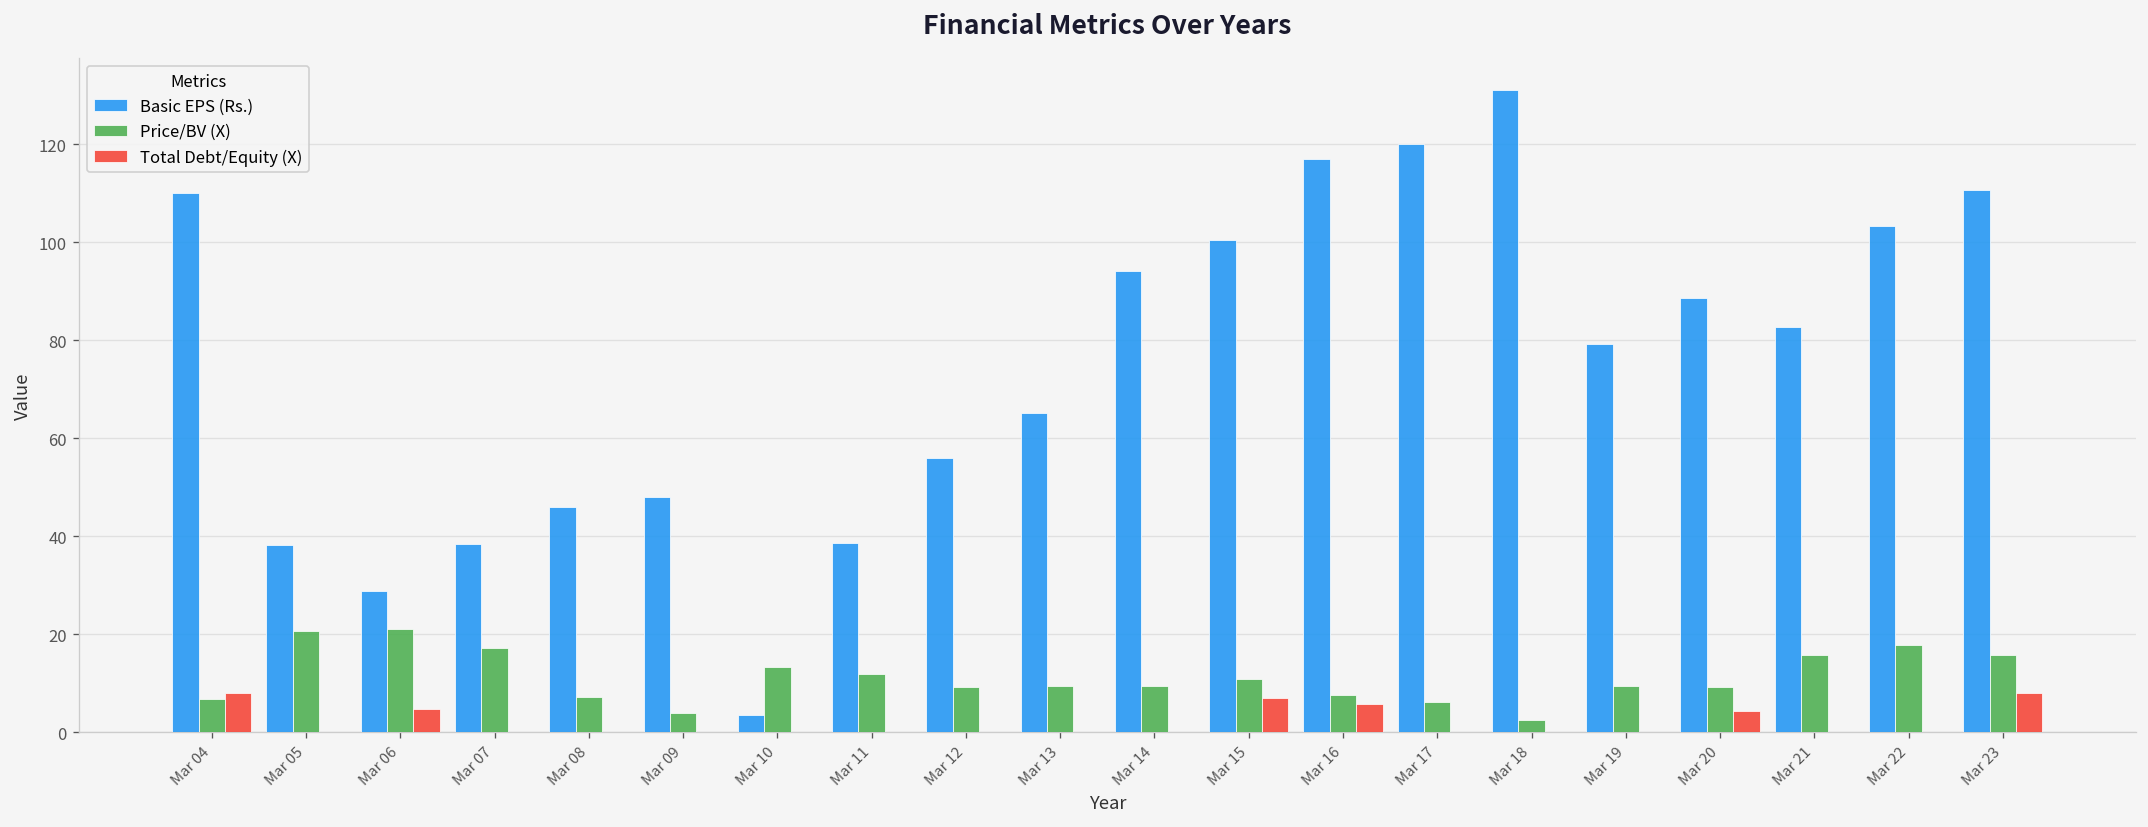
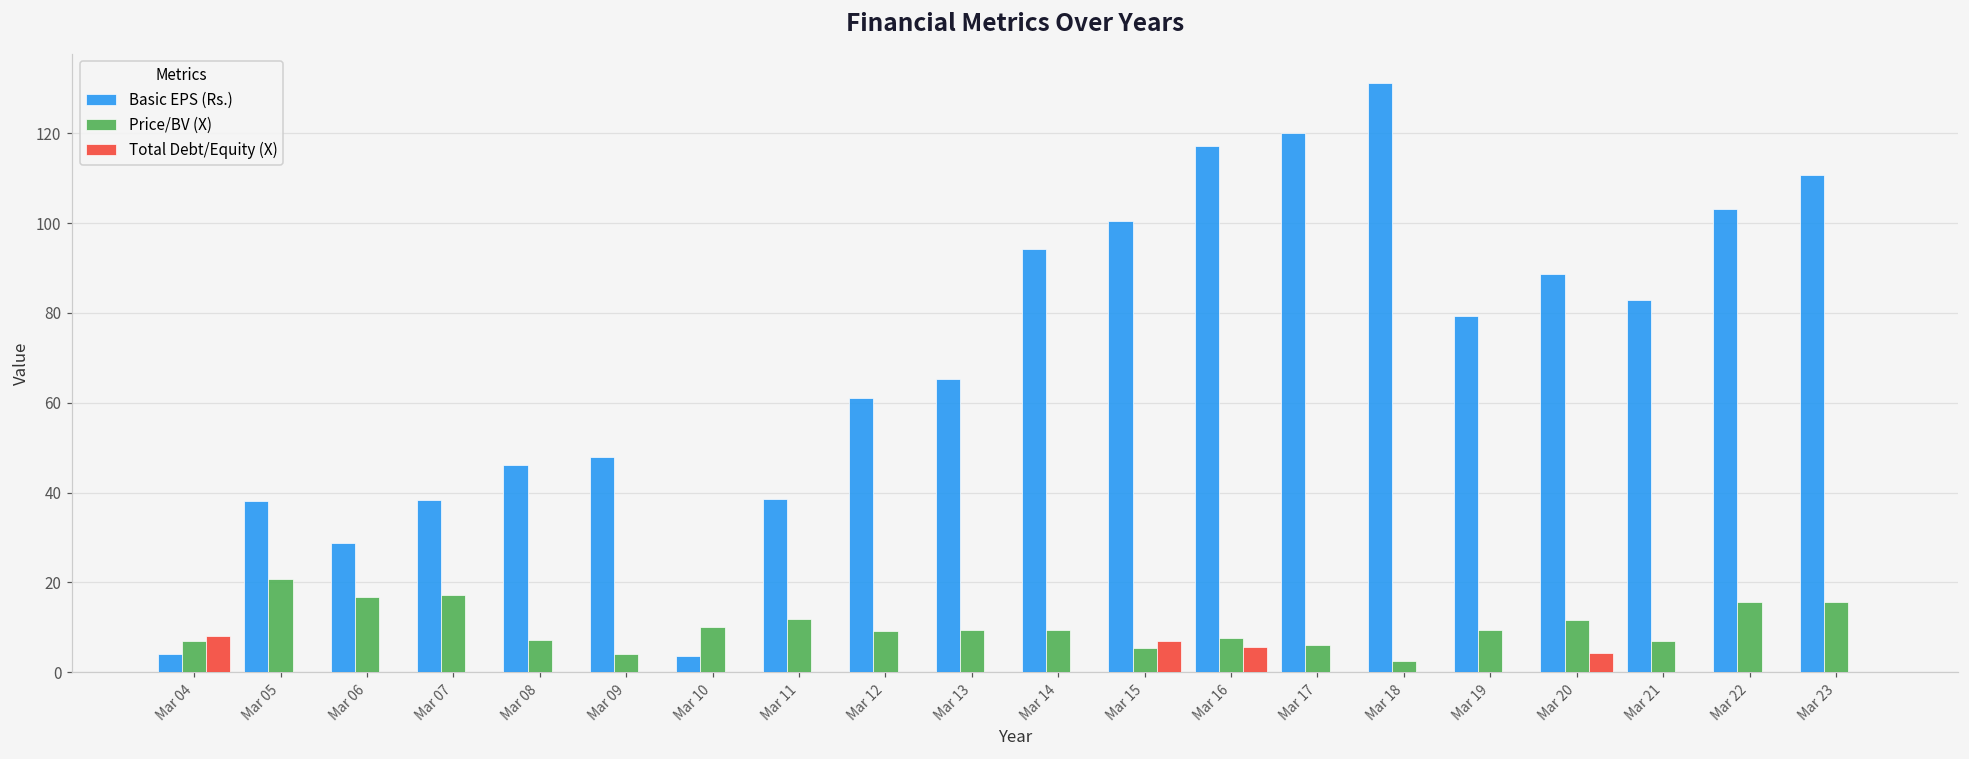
  {
    "Basic EPS (Rs.)": {
-     "Mar 04": 110,
+     "Mar 04": 4,
      "Mar 05": 38,
      "Mar 06": 29,
      "Mar 07": 38,
      "Mar 08": 46,
      "Mar 09": 48,
      "Mar 10": 4,
      "Mar 11": 39,
-     "Mar 12": 56,
+     "Mar 12": 61,
      "Mar 13": 65,
      "Mar 14": 94,
      "Mar 15": 100,
      "Mar 16": 117,
      "Mar 17": 120,
      "Mar 18": 131,
      "Mar 19": 79,
      "Mar 20": 89,
      "Mar 21": 83,
      "Mar 22": 103,
      "Mar 23": 111
    },
    "Price/BV (X)": {
      "Mar 04": 7,
      "Mar 05": 21,
-     "Mar 06": 21,
+     "Mar 06": 17,
      "Mar 07": 17,
      "Mar 08": 7,
      "Mar 09": 4,
-     "Mar 10": 13,
+     "Mar 10": 10,
      "Mar 11": 12,
      "Mar 12": 9,
      "Mar 13": 9,
      "Mar 14": 9,
-     "Mar 15": 11,
+     "Mar 15": 5,
      "Mar 16": 8,
      "Mar 17": 6,
      "Mar 18": 2,
      "Mar 19": 10,
-     "Mar 20": 9,
-     "Mar 21": 16,
-     "Mar 22": 18,
+     "Mar 20": 12,
+     "Mar 21": 7,
+     "Mar 22": 16,
      "Mar 23": 16
    },
    "Total Debt/Equity (X)": {
      "Mar 04": 8,
-     "Mar 06": 5,
+     "Mar 06": 0,
      "Mar 08": 0,
      "Mar 09": 0,
      "Mar 10": 0,
      "Mar 11": 0,
      "Mar 12": 0,
      "Mar 14": 0,
      "Mar 15": 7,
      "Mar 16": 6,
      "Mar 17": 0,
      "Mar 18": 0,
      "Mar 19": 0,
      "Mar 20": 4,
      "Mar 21": 0,
      "Mar 22": 0,
-     "Mar 23": 8
+     "Mar 23": 0
    }
  }
